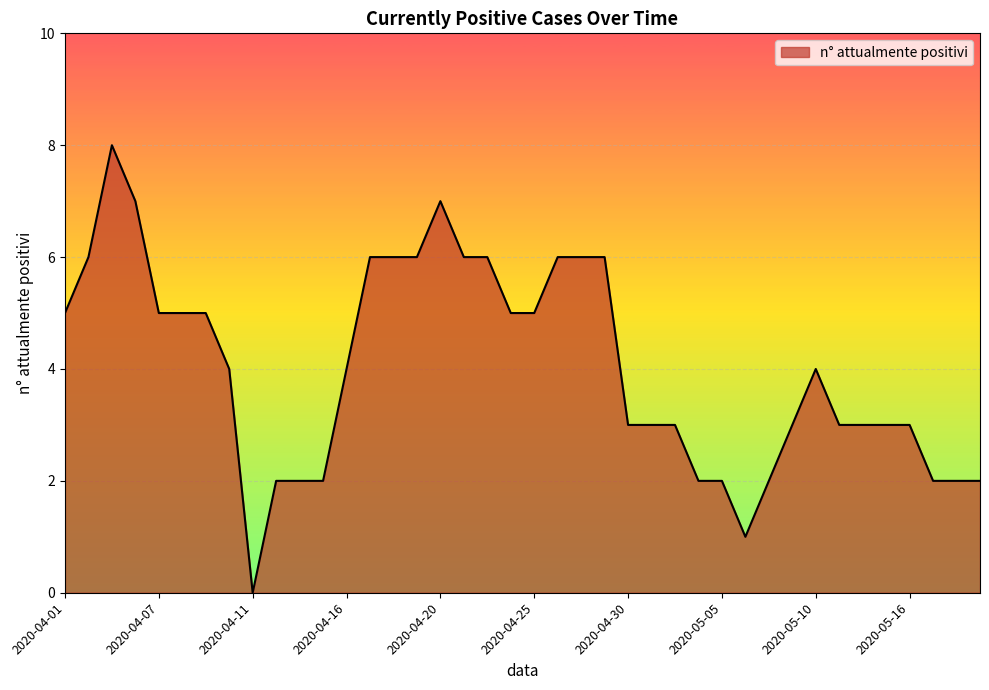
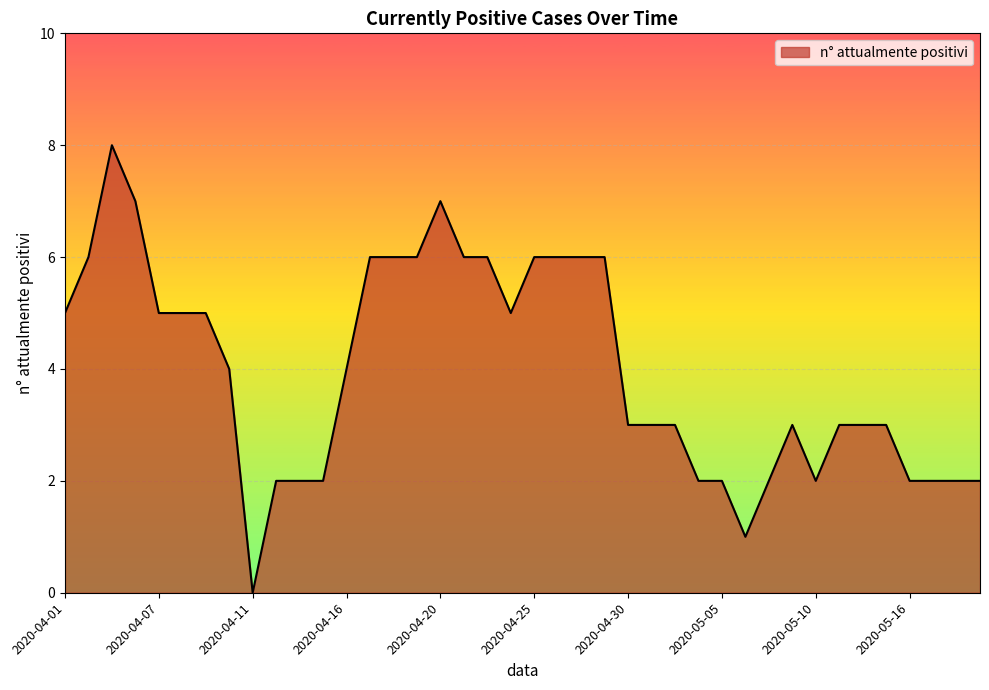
  {
    "2020-04-01": 5,
    "2020-04-07": 5,
    "2020-04-11": 0,
    "2020-04-16": 4,
    "2020-04-20": 7,
-   "2020-04-25": 5,
+   "2020-04-25": 6,
    "2020-04-30": 3,
    "2020-05-05": 2,
-   "2020-05-10": 4,
-   "2020-05-16": 3
+   "2020-05-10": 2,
+   "2020-05-16": 2
  }
